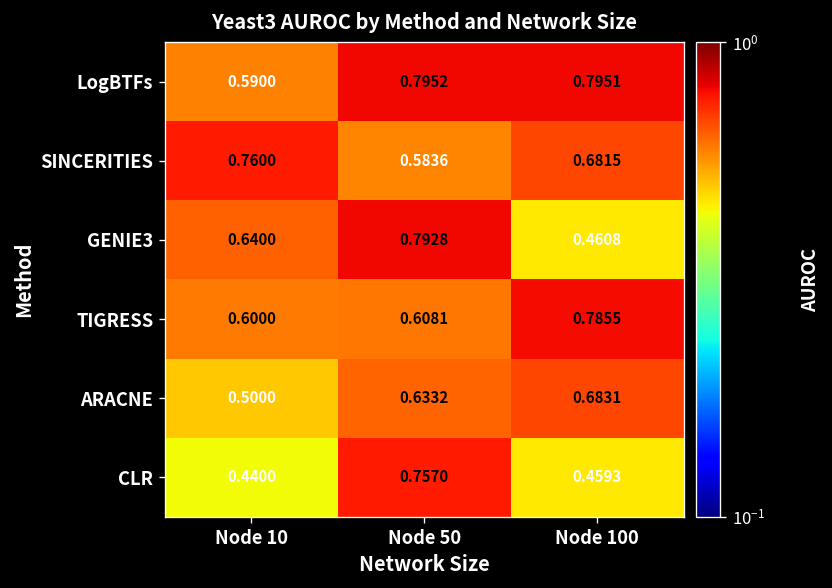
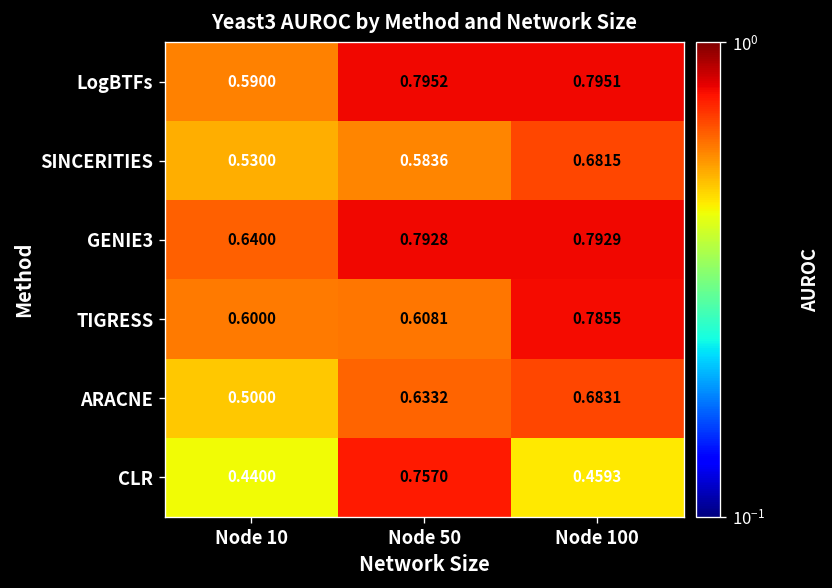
  {
    "LogBTFs": {
      "Node 10": 0.5900,
      "Node 50": 0.7952,
      "Node 100": 0.7951
    },
    "SINCERITIES": {
-     "Node 10": 0.7600,
+     "Node 10": 0.5300,
      "Node 50": 0.5836,
      "Node 100": 0.6815
    },
    "GENIE3": {
      "Node 10": 0.6400,
      "Node 50": 0.7928,
-     "Node 100": 0.4608
+     "Node 100": 0.7929
    },
    "TIGRESS": {
      "Node 10": 0.6000,
      "Node 50": 0.6081,
      "Node 100": 0.7855
    },
    "ARACNE": {
      "Node 10": 0.5000,
      "Node 50": 0.6332,
      "Node 100": 0.6831
    },
    "CLR": {
      "Node 10": 0.4400,
      "Node 50": 0.7570,
      "Node 100": 0.4593
    }
  }
